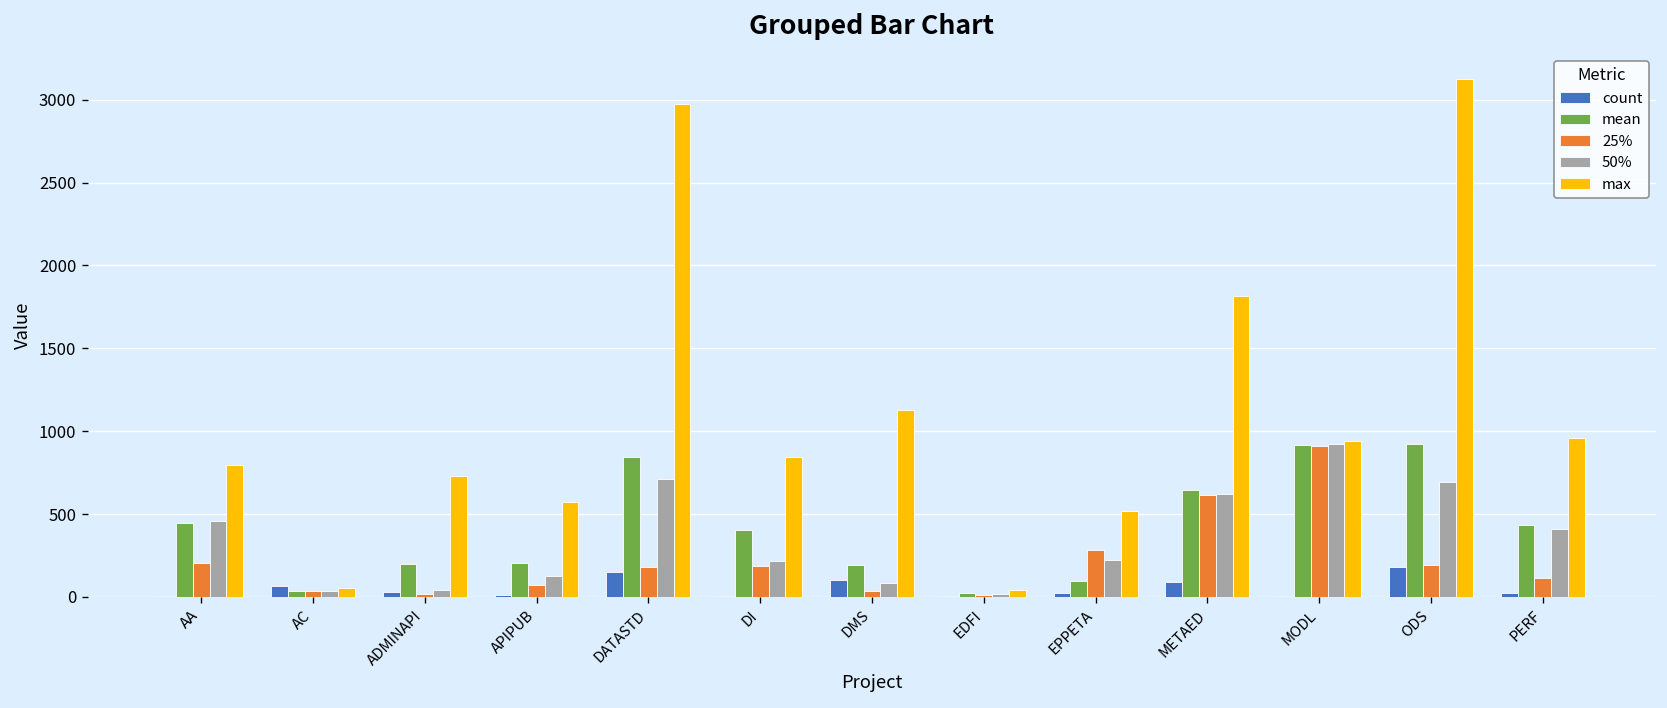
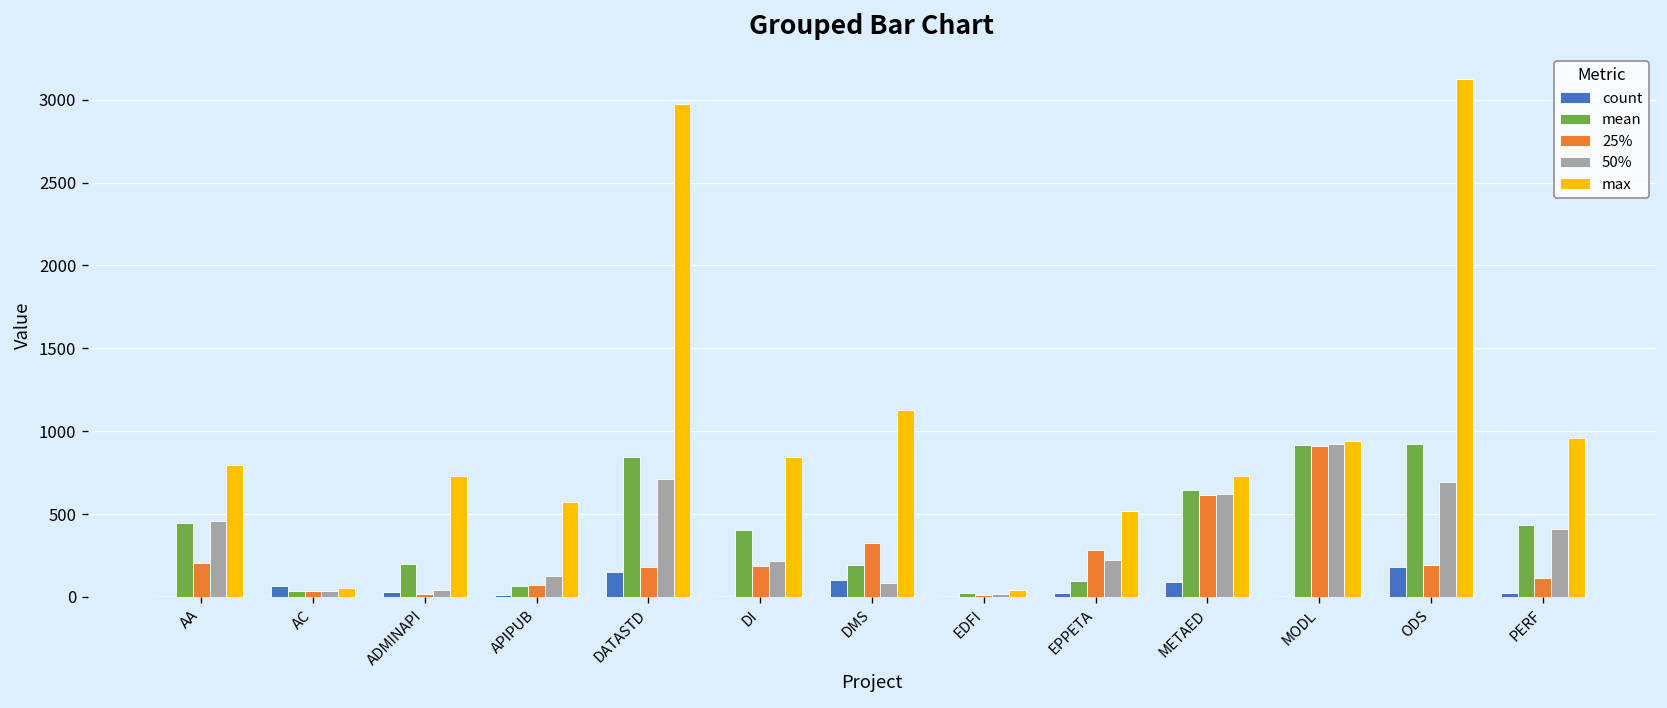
  {
    "count": {
      "AC": 60,
      "ADMINAPI": 30,
      "DATASTD": 150,
      "DMS": 100,
      "EPPETA": 30,
      "METAED": 90,
      "ODS": 180,
      "PERF": 20
    },
    "mean": {
      "AA": 450,
      "AC": 30,
      "ADMINAPI": 200,
-     "APIPUB": 210,
+     "APIPUB": 60,
      "DATASTD": 840,
      "DI": 410,
      "DMS": 190,
      "EDFI": 20,
      "EPPETA": 100,
      "METAED": 650,
      "MODL": 920,
      "ODS": 930,
      "PERF": 440
    },
    "25%": {
      "AA": 200,
      "AC": 30,
      "ADMINAPI": 20,
      "APIPUB": 70,
      "DATASTD": 180,
      "DI": 190,
-     "DMS": 30,
+     "DMS": 330,
      "EPPETA": 280,
      "METAED": 620,
      "MODL": 910,
      "ODS": 200,
      "PERF": 110
    },
    "50%": {
      "AA": 460,
      "AC": 30,
      "ADMINAPI": 40,
      "APIPUB": 120,
      "DATASTD": 710,
      "DI": 220,
      "DMS": 90,
      "EPPETA": 220,
      "METAED": 620,
      "MODL": 920,
      "ODS": 700,
      "PERF": 410
    },
    "max": {
      "AA": 800,
      "AC": 60,
      "ADMINAPI": 730,
      "APIPUB": 580,
      "DATASTD": 2980,
      "DI": 850,
      "DMS": 1130,
      "EDFI": 40,
      "EPPETA": 520,
-     "METAED": 1810,
+     "METAED": 730,
      "MODL": 940,
      "ODS": 3120,
      "PERF": 960
    }
  }
